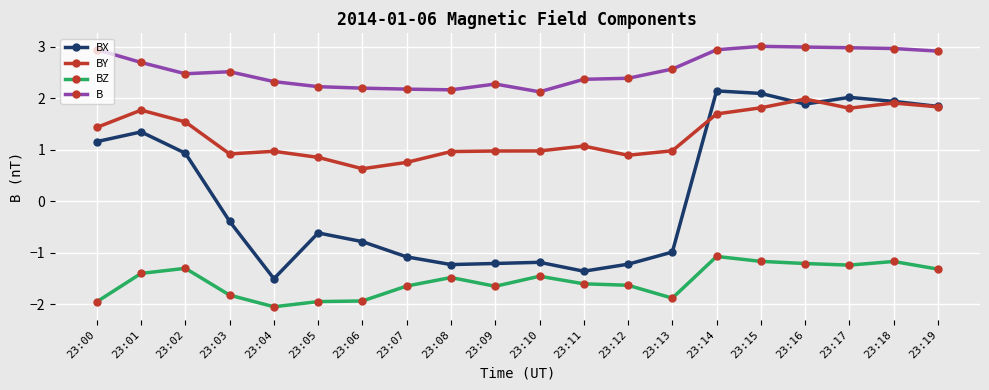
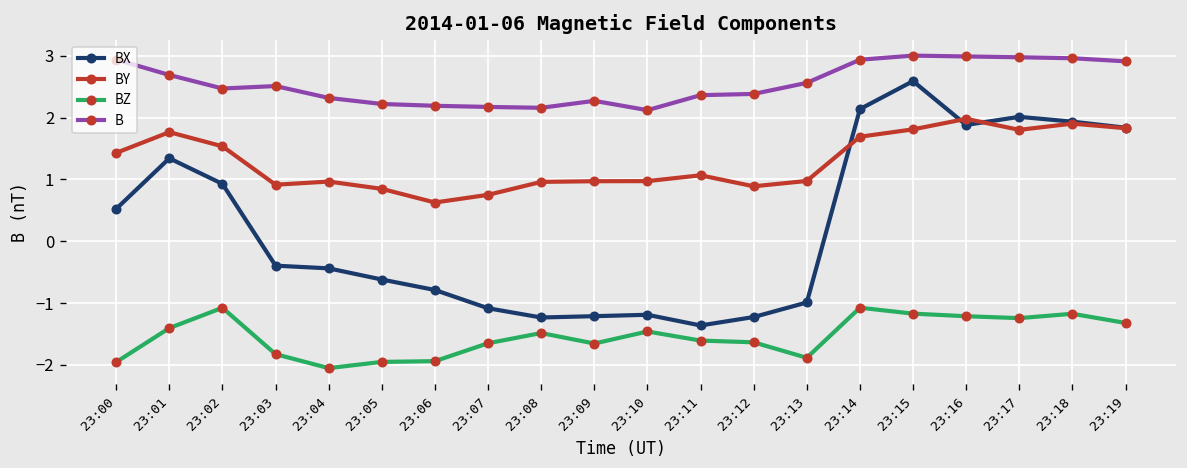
  {
    "BX": {
-     "23:00": 1.2,
+     "23:00": 0.5,
      "23:01": 1.3,
      "23:02": 0.9,
      "23:03": -0.4,
-     "23:04": -1.5,
+     "23:04": -0.4,
      "23:05": -0.6,
      "23:06": -0.8,
      "23:07": -1.1,
      "23:08": -1.2,
      "23:09": -1.2,
      "23:10": -1.2,
      "23:11": -1.4,
      "23:12": -1.2,
      "23:13": -1.0,
      "23:14": 2.1,
-     "23:15": 2.1,
+     "23:15": 2.6,
      "23:16": 1.9,
      "23:17": 2.0
    },
    "BY": {
      "23:00": 1.4,
      "23:01": 1.8,
      "23:02": 1.5,
      "23:03": 0.9,
      "23:04": 1.0,
      "23:05": 0.8,
      "23:06": 0.6,
      "23:07": 0.8,
      "23:08": 1.0,
      "23:09": 1.0,
      "23:10": 1.0,
      "23:11": 1.1,
      "23:12": 0.9,
      "23:13": 1.0,
      "23:14": 1.7,
      "23:15": 1.8,
      "23:16": 2.0,
      "23:17": 1.8
    },
    "BZ": {
      "23:00": -2.0,
      "23:01": -1.4,
-     "23:02": -1.3,
+     "23:02": -1.1,
      "23:03": -1.8,
      "23:04": -2.1,
      "23:05": -2.0,
      "23:06": -1.9,
      "23:07": -1.7,
      "23:08": -1.5,
      "23:09": -1.7,
      "23:10": -1.5,
      "23:11": -1.6,
      "23:12": -1.6,
      "23:13": -1.9,
      "23:14": -1.1,
      "23:15": -1.2,
      "23:16": -1.2,
      "23:17": -1.2,
      "23:18": -1.2,
      "23:19": -1.3
    },
    "B": {
      "23:01": 2.7,
      "23:02": 2.5,
      "23:03": 2.5,
      "23:04": 2.3,
      "23:05": 2.2,
      "23:06": 2.2,
      "23:07": 2.2,
      "23:08": 2.2,
      "23:09": 2.3,
      "23:10": 2.1,
      "23:11": 2.4,
      "23:12": 2.4,
      "23:13": 2.6,
      "23:14": 2.9,
      "23:15": 3.0,
      "23:16": 3.0,
      "23:17": 3.0,
      "23:18": 3.0,
      "23:19": 2.9
    }
  }
